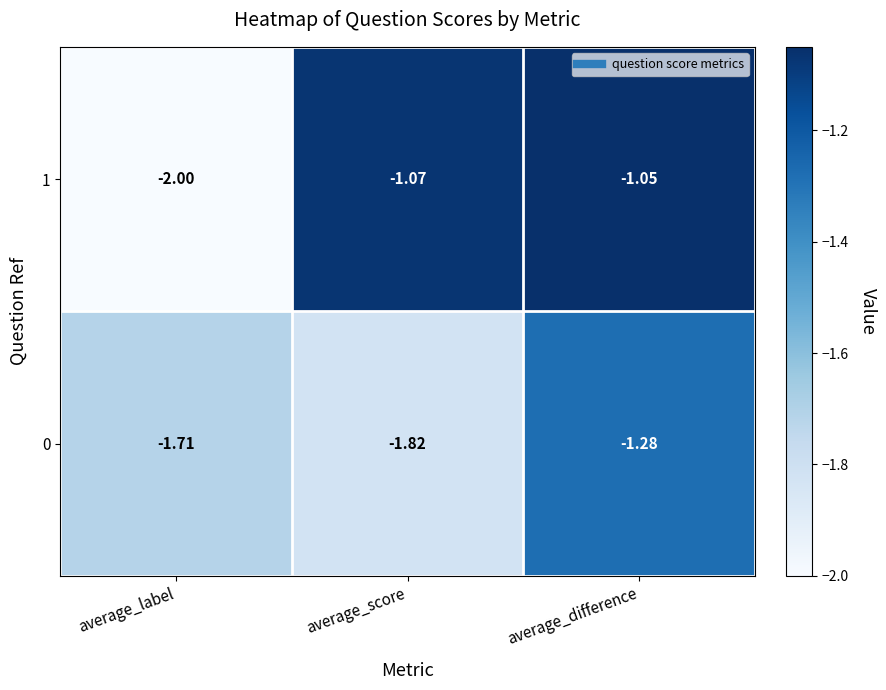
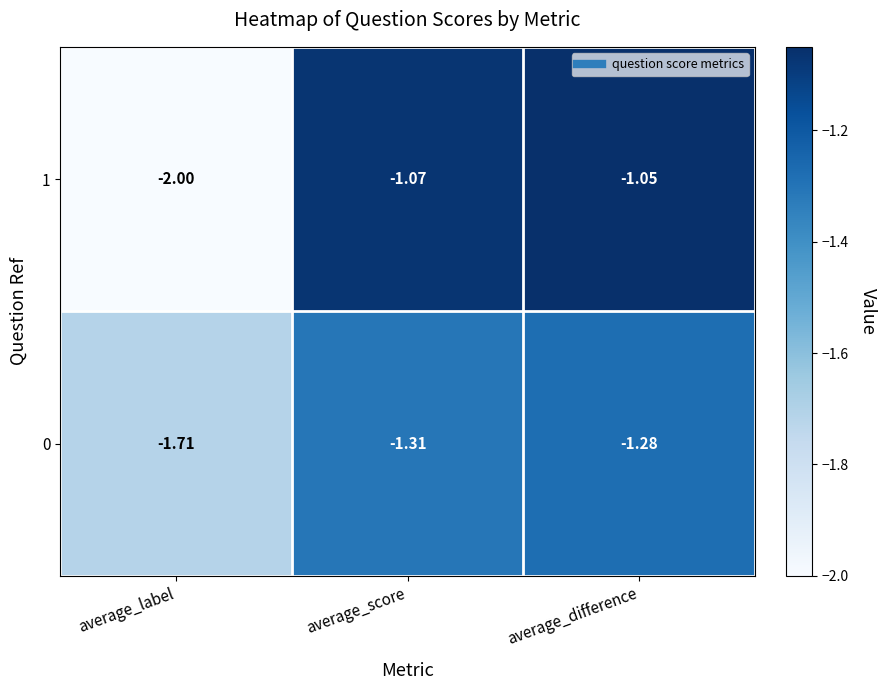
  {
    "1": {
      "average_label": -2.00,
      "average_score": -1.07,
      "average_difference": -1.05
    },
    "0": {
      "average_label": -1.71,
-     "average_score": -1.82,
+     "average_score": -1.31,
      "average_difference": -1.28
    }
  }
